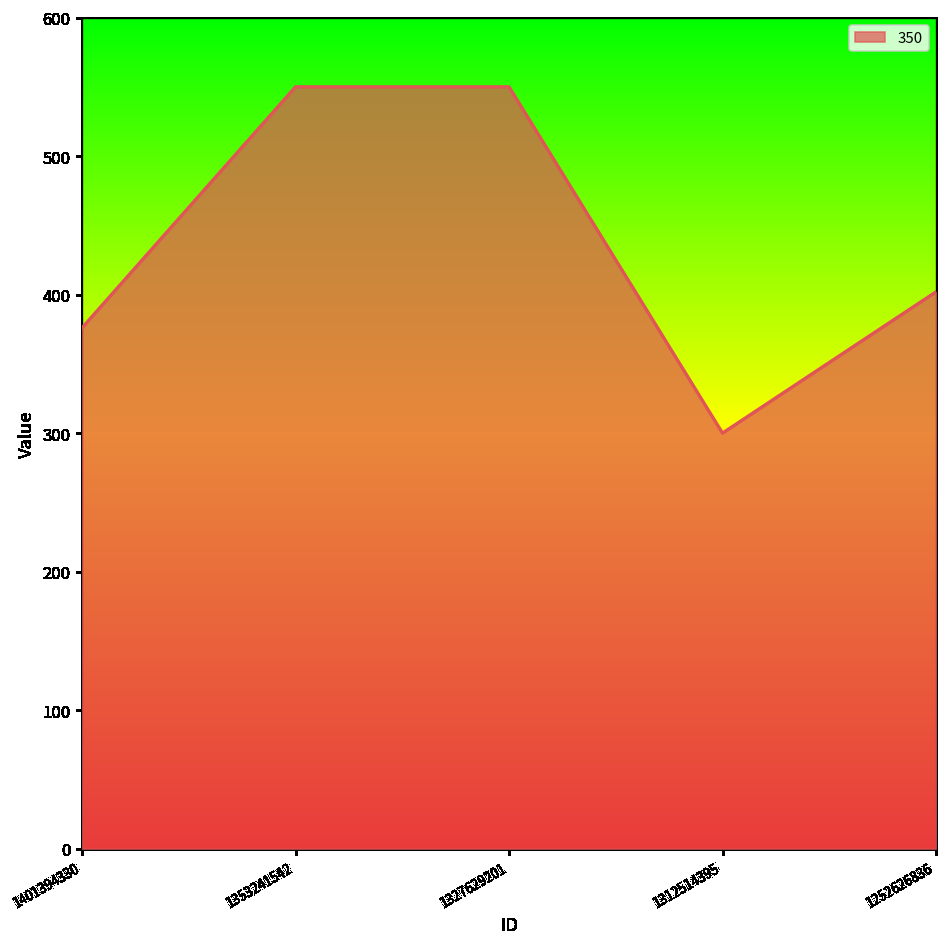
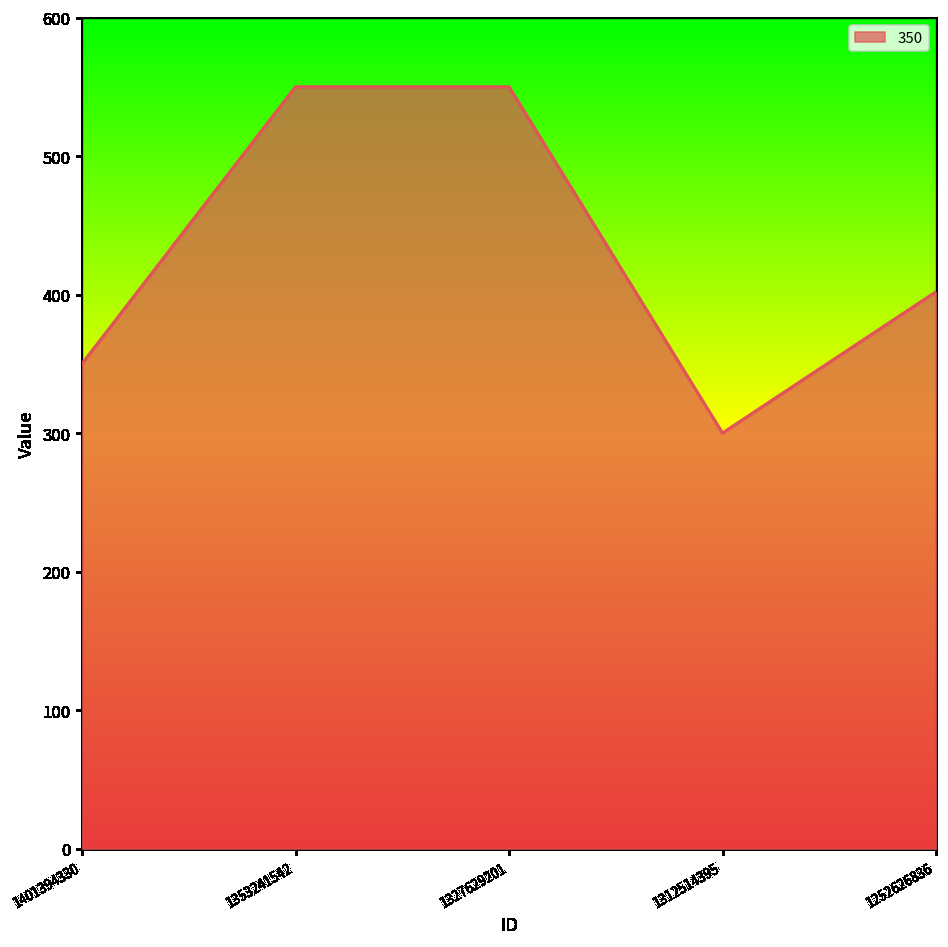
  {
-   "1401394330": 376,
+   "1401394330": 350,
    "1353241542": 550,
    "1327629201": 550,
    "1312514395": 300,
    "1252626836": 402
  }
